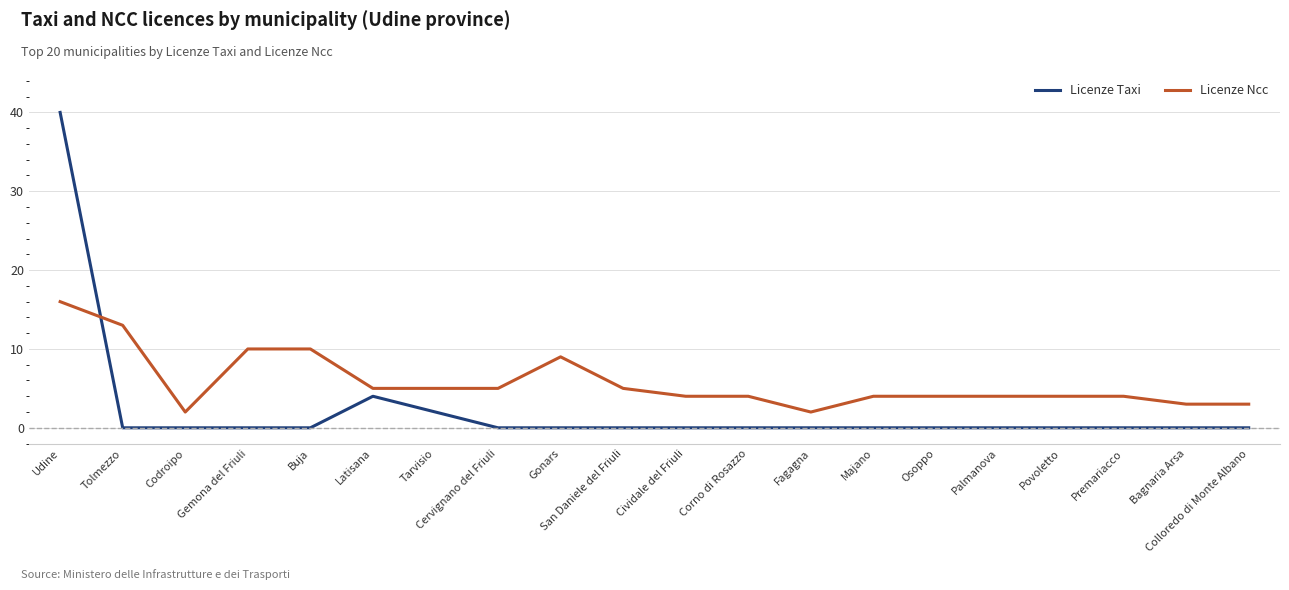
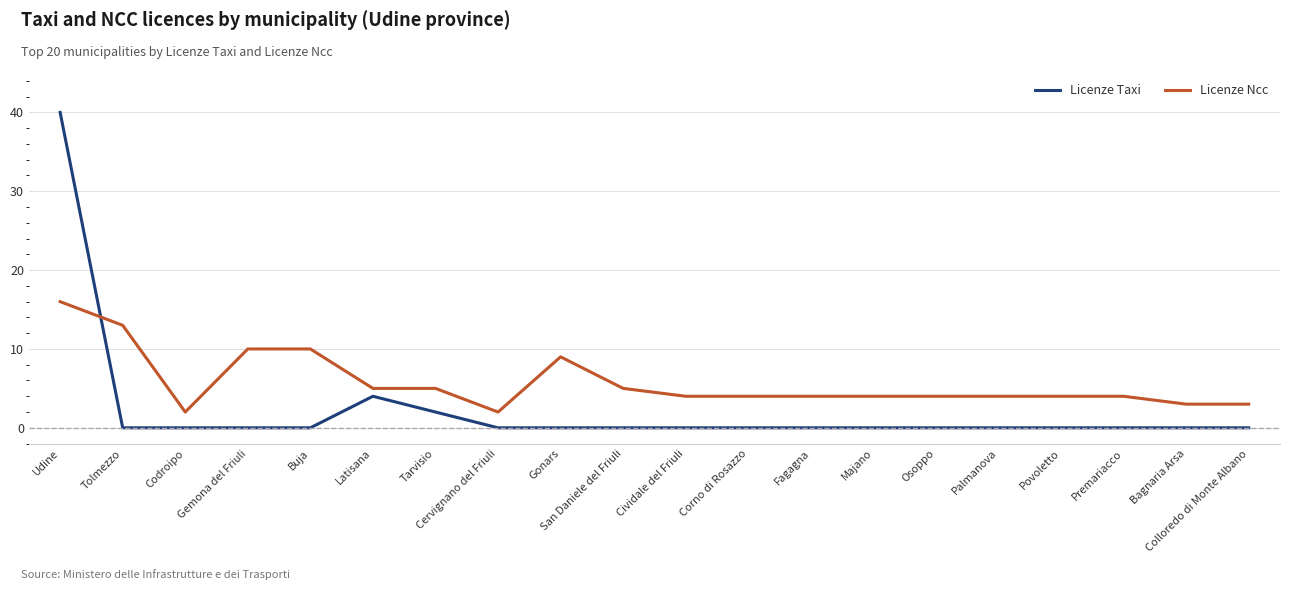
  {
    "Licenze Taxi": {
      "Udine": 40,
      "Tolmezzo": 0,
      "Codroipo": 0,
      "Gemona del Friuli": 0,
      "Buja": 0,
      "Latisana": 4,
      "Tarvisio": 2,
      "Cervignano del Friuli": 0,
      "Gonars": 0,
      "San Daniele del Friuli": 0,
      "Cividale del Friuli": 0,
      "Corno di Rosazzo": 0,
      "Fagagna": 0,
      "Majano": 0,
      "Osoppo": 0,
      "Palmanova": 0,
      "Povoletto": 0,
      "Premariacco": 0,
      "Bagnaria Arsa": 0,
      "Colloredo di Monte Albano": 0
    },
    "Licenze Ncc": {
      "Udine": 16,
      "Tolmezzo": 13,
      "Codroipo": 2,
      "Gemona del Friuli": 10,
      "Buja": 10,
      "Latisana": 5,
      "Tarvisio": 5,
-     "Cervignano del Friuli": 5,
+     "Cervignano del Friuli": 2,
      "Gonars": 9,
      "San Daniele del Friuli": 5,
      "Cividale del Friuli": 4,
      "Corno di Rosazzo": 4,
-     "Fagagna": 2,
+     "Fagagna": 4,
      "Majano": 4,
      "Osoppo": 4,
      "Palmanova": 4,
      "Povoletto": 4,
      "Premariacco": 4,
      "Bagnaria Arsa": 3,
      "Colloredo di Monte Albano": 3
    }
  }
